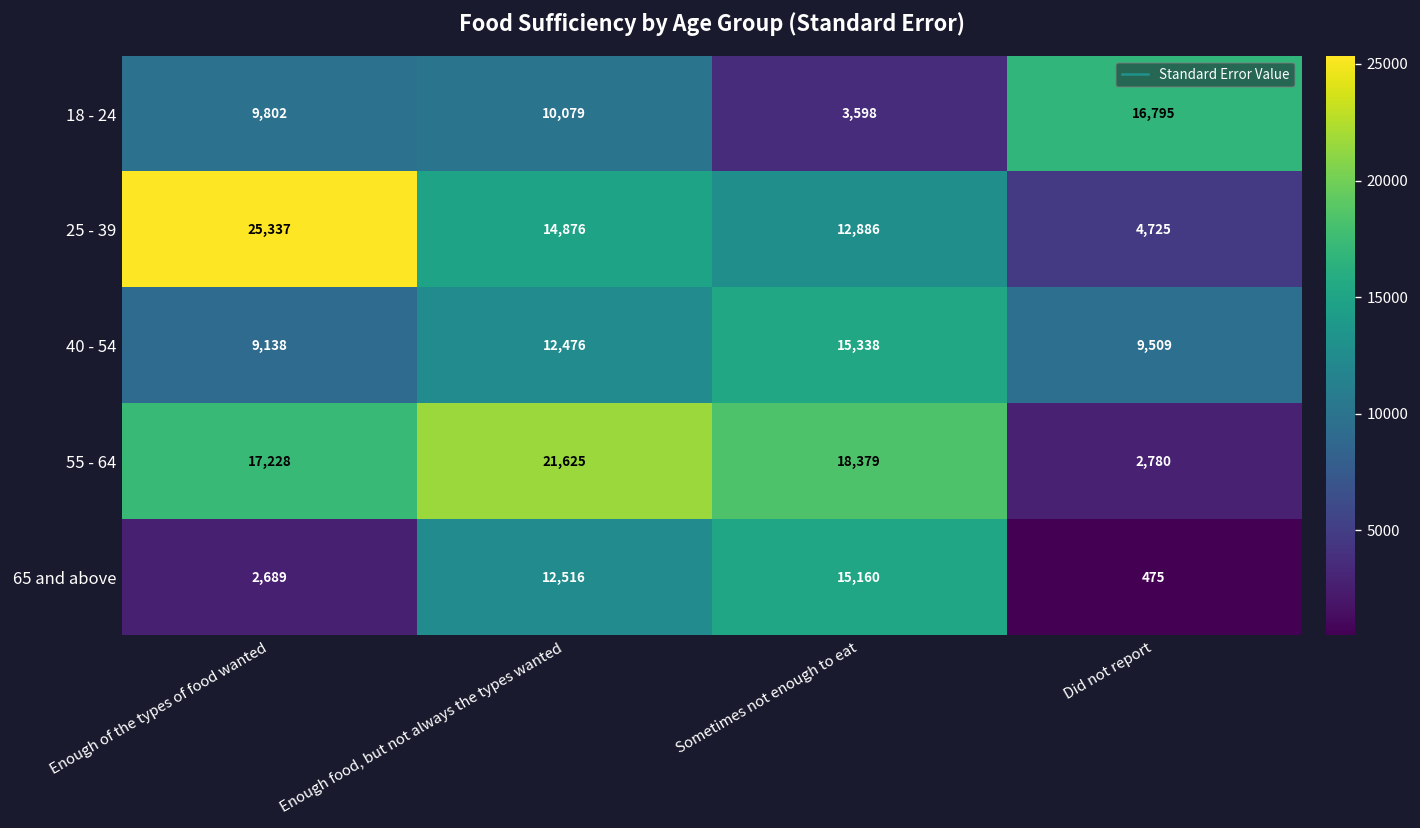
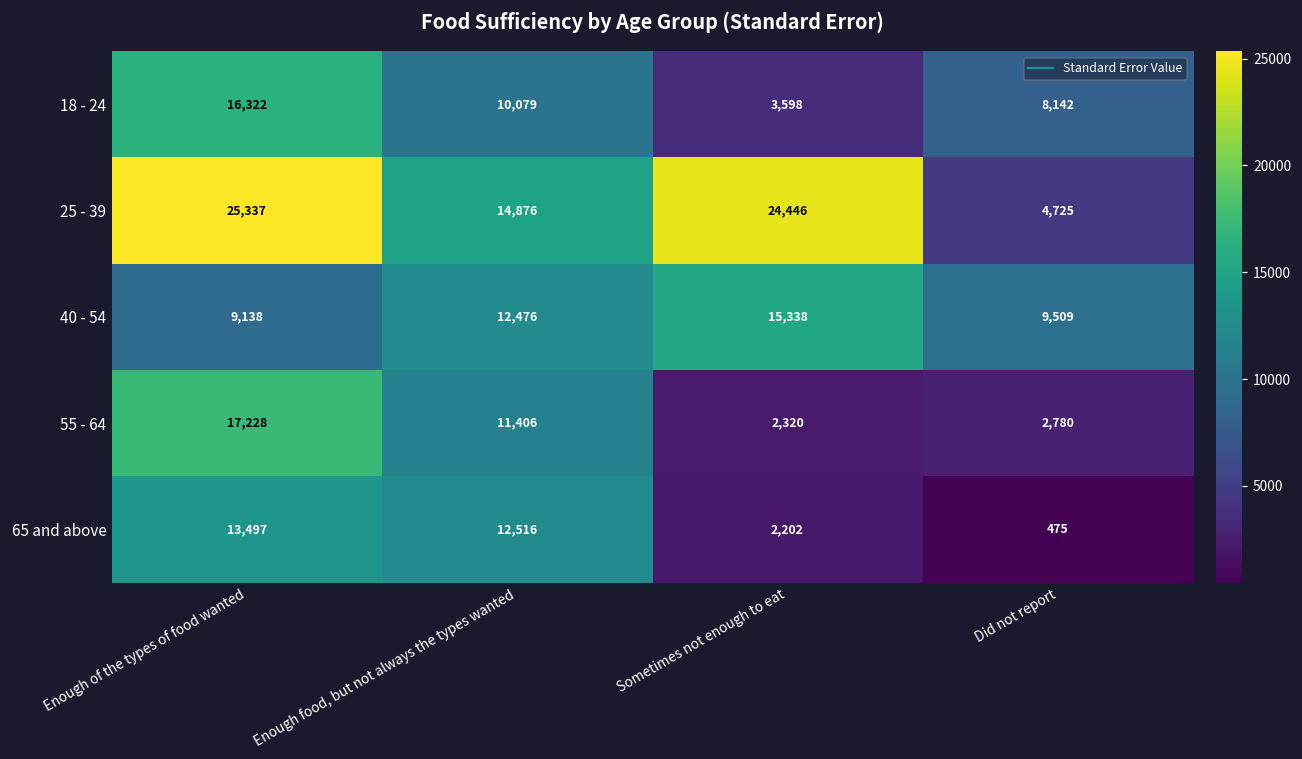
  {
    "18 - 24": {
-     "Enough of the types of food wanted": "9,802",
+     "Enough of the types of food wanted": "16,322",
      "Enough food, but not always the types wanted": "10,079",
      "Sometimes not enough to eat": "3,598",
-     "Did not report": "16,795"
+     "Did not report": "8,142"
    },
    "25 - 39": {
      "Enough of the types of food wanted": "25,337",
      "Enough food, but not always the types wanted": "14,876",
-     "Sometimes not enough to eat": "12,886",
+     "Sometimes not enough to eat": "24,446",
      "Did not report": "4,725"
    },
    "40 - 54": {
      "Enough of the types of food wanted": "9,138",
      "Enough food, but not always the types wanted": "12,476",
      "Sometimes not enough to eat": "15,338",
      "Did not report": "9,509"
    },
    "55 - 64": {
      "Enough of the types of food wanted": "17,228",
-     "Enough food, but not always the types wanted": "21,625",
-     "Sometimes not enough to eat": "18,379",
+     "Enough food, but not always the types wanted": "11,406",
+     "Sometimes not enough to eat": "2,320",
      "Did not report": "2,780"
    },
    "65 and above": {
-     "Enough of the types of food wanted": "2,689",
+     "Enough of the types of food wanted": "13,497",
      "Enough food, but not always the types wanted": "12,516",
-     "Sometimes not enough to eat": "15,160",
+     "Sometimes not enough to eat": "2,202",
      "Did not report": "475"
    }
  }
